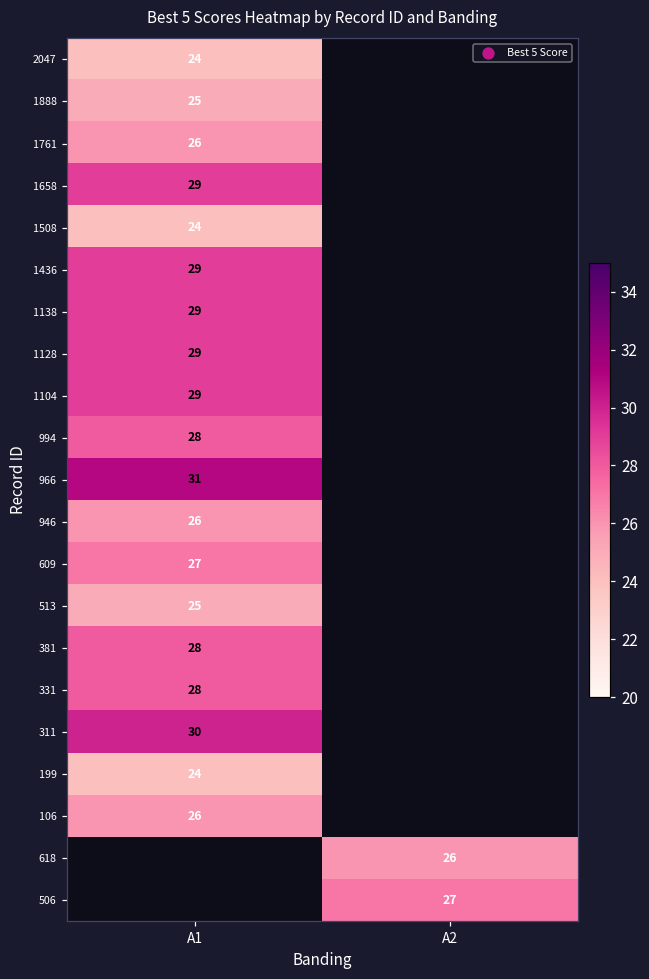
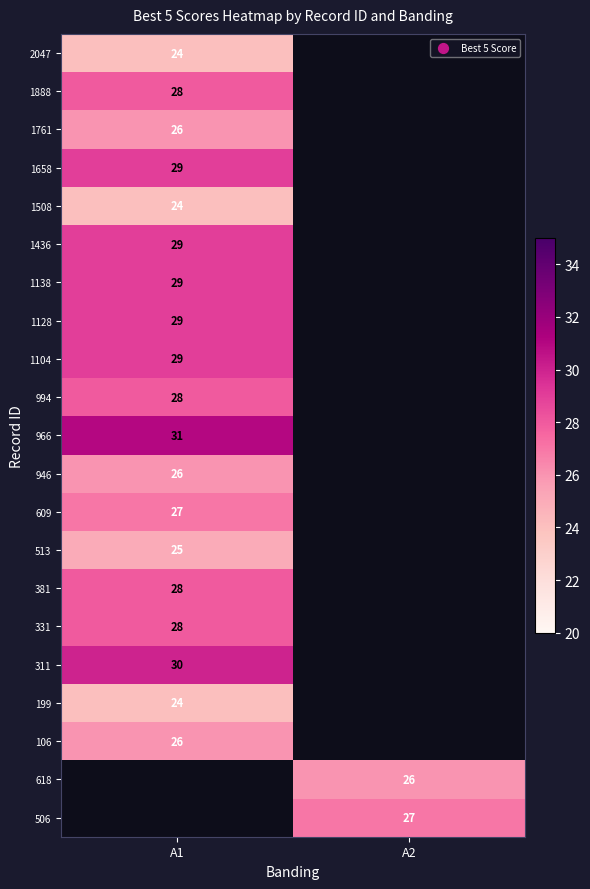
  {
    "2047": {
      "A1": 24
    },
    "1888": {
-     "A1": 25
+     "A1": 28
    },
    "1761": {
      "A1": 26
    },
    "1658": {
      "A1": 29
    },
    "1508": {
      "A1": 24
    },
    "1436": {
      "A1": 29
    },
    "1138": {
      "A1": 29
    },
    "1128": {
      "A1": 29
    },
    "1104": {
      "A1": 29
    },
    "994": {
      "A1": 28
    },
    "966": {
      "A1": 31
    },
    "946": {
      "A1": 26
    },
    "609": {
      "A1": 27
    },
    "513": {
      "A1": 25
    },
    "381": {
      "A1": 28
    },
    "331": {
      "A1": 28
    },
    "311": {
      "A1": 30
    },
    "199": {
      "A1": 24
    },
    "106": {
      "A1": 26
    },
    "618": {
      "A2": 26
    },
    "506": {
      "A2": 27
    }
  }
